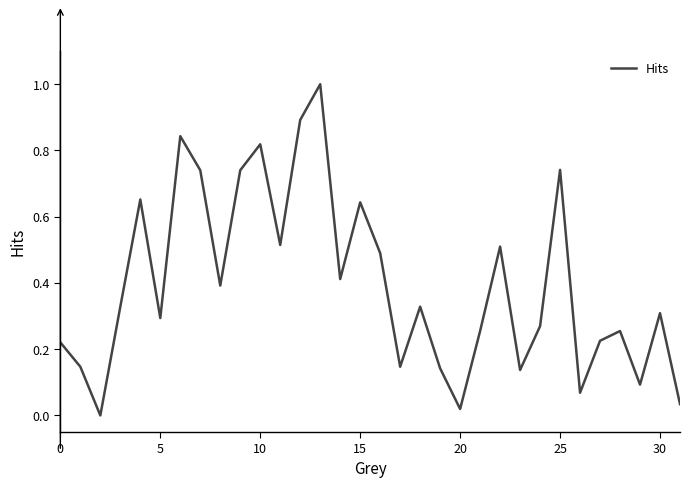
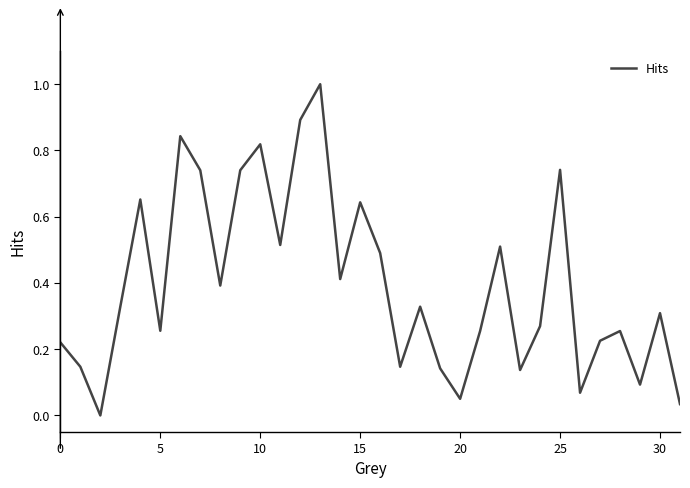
  {
    "0": 0.22,
-   "5": 0.29,
+   "5": 0.26,
    "10": 0.82,
    "15": 0.64,
-   "20": 0.02,
+   "20": 0.05,
    "25": 0.74,
    "30": 0.31
  }
